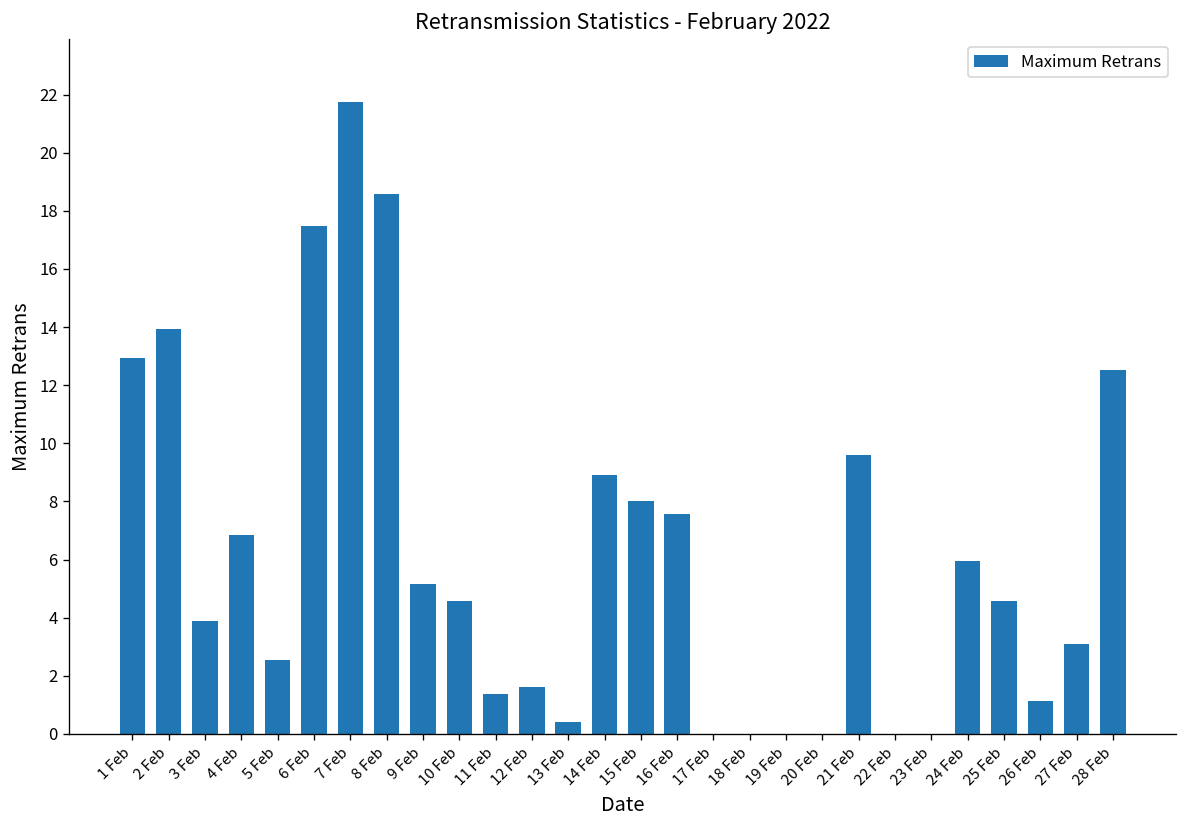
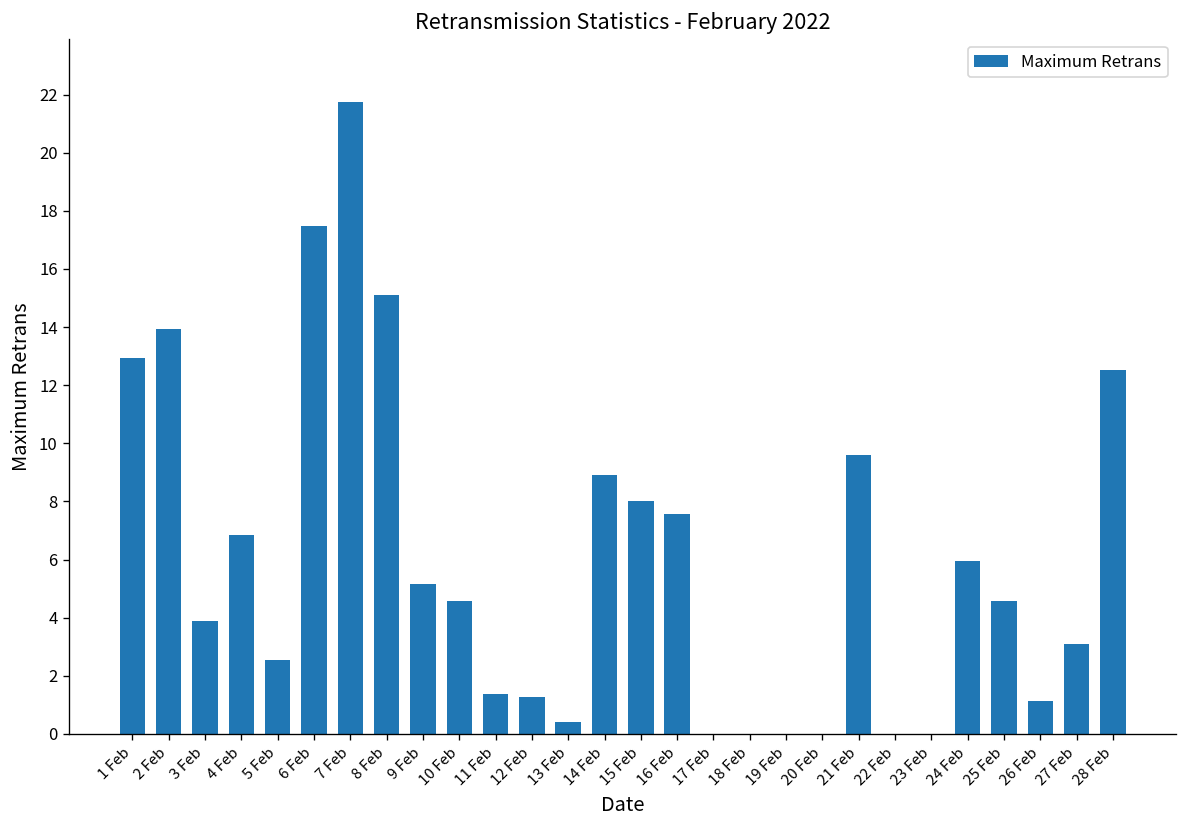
  {
    "1 Feb": 12.9,
    "2 Feb": 13.9,
    "3 Feb": 3.9,
    "4 Feb": 6.8,
    "5 Feb": 2.5,
    "6 Feb": 17.5,
    "7 Feb": 21.7,
-   "8 Feb": 18.6,
+   "8 Feb": 15.1,
    "9 Feb": 5.2,
    "10 Feb": 4.6,
    "11 Feb": 1.4,
-   "12 Feb": 1.6,
+   "12 Feb": 1.3,
    "13 Feb": 0.4,
    "14 Feb": 8.9,
    "15 Feb": 8.0,
    "16 Feb": 7.6,
    "17 Feb": 0.0,
    "18 Feb": 0.0,
    "19 Feb": 0.0,
    "20 Feb": 0.0,
    "21 Feb": 9.6,
    "22 Feb": 0.0,
    "23 Feb": 0.0,
    "24 Feb": 5.9,
    "25 Feb": 4.6,
    "26 Feb": 1.1,
    "27 Feb": 3.1,
    "28 Feb": 12.5
  }
